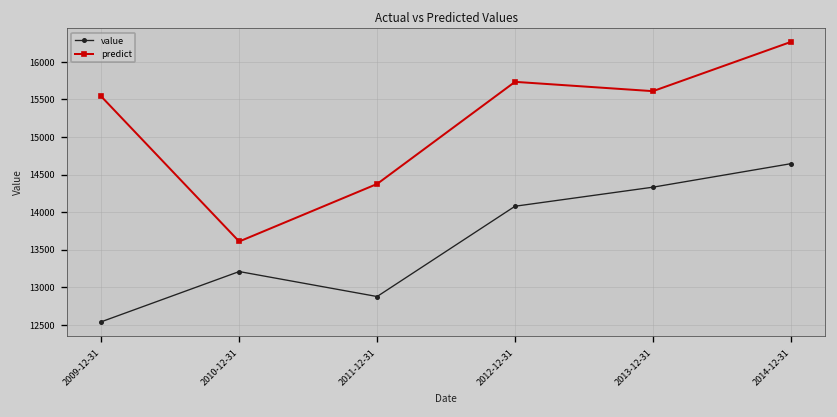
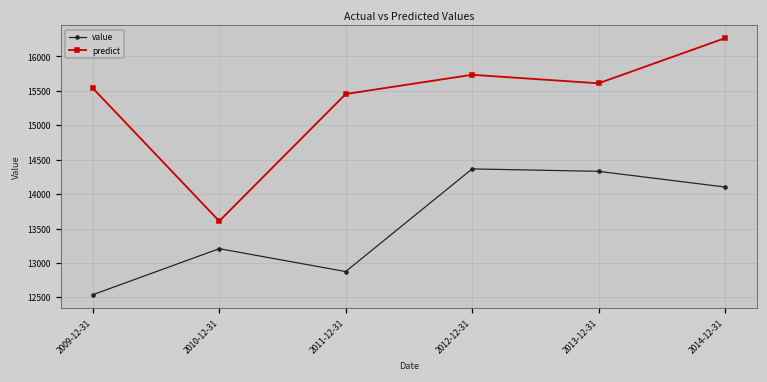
  {
    "value": {
      "2009-12-31": 12500,
      "2010-12-31": 13200,
      "2011-12-31": 12900,
-     "2012-12-31": 14100,
+     "2012-12-31": 14400,
      "2013-12-31": 14300,
-     "2014-12-31": 14600
+     "2014-12-31": 14100
    },
    "predict": {
      "2009-12-31": 15500,
      "2010-12-31": 13600,
-     "2011-12-31": 14400,
+     "2011-12-31": 15500,
      "2012-12-31": 15700,
      "2013-12-31": 15600,
      "2014-12-31": 16300
    }
  }
